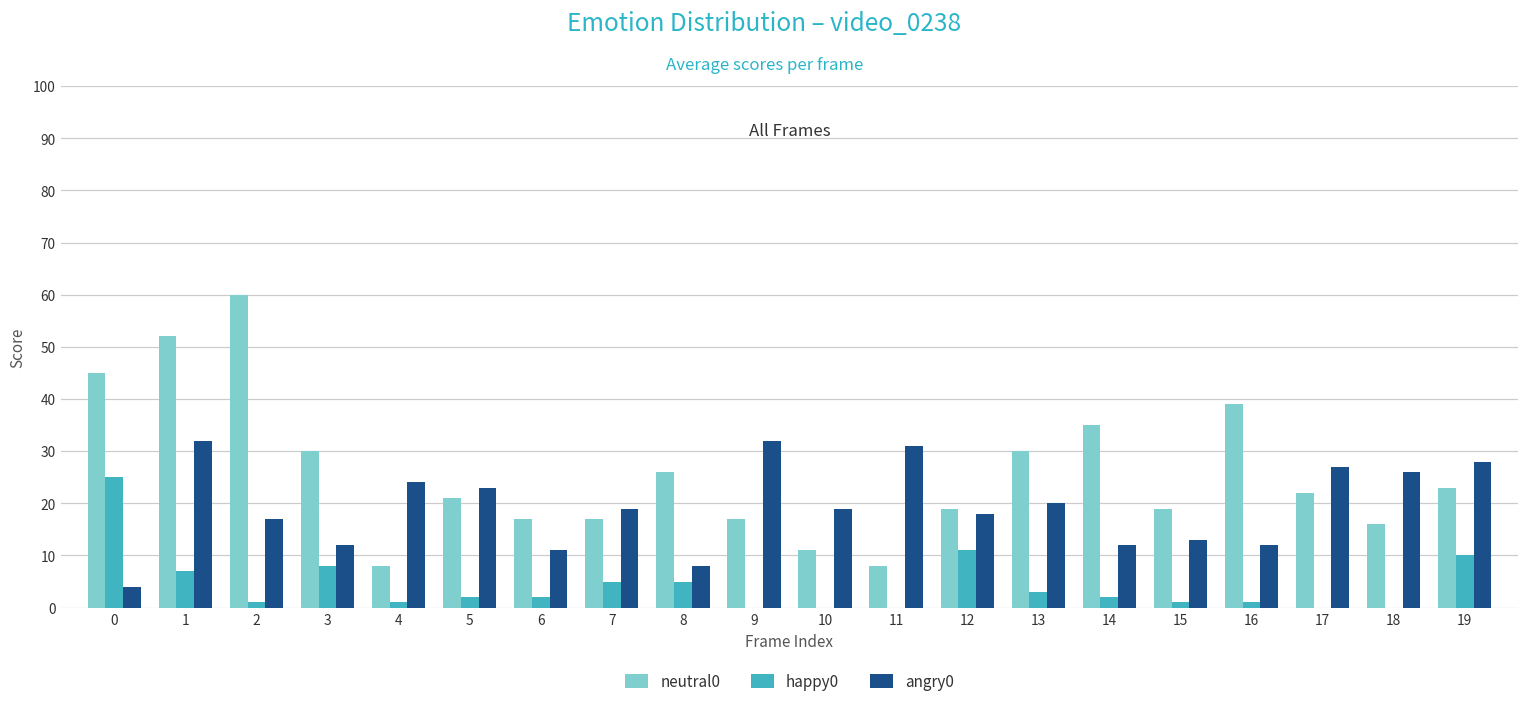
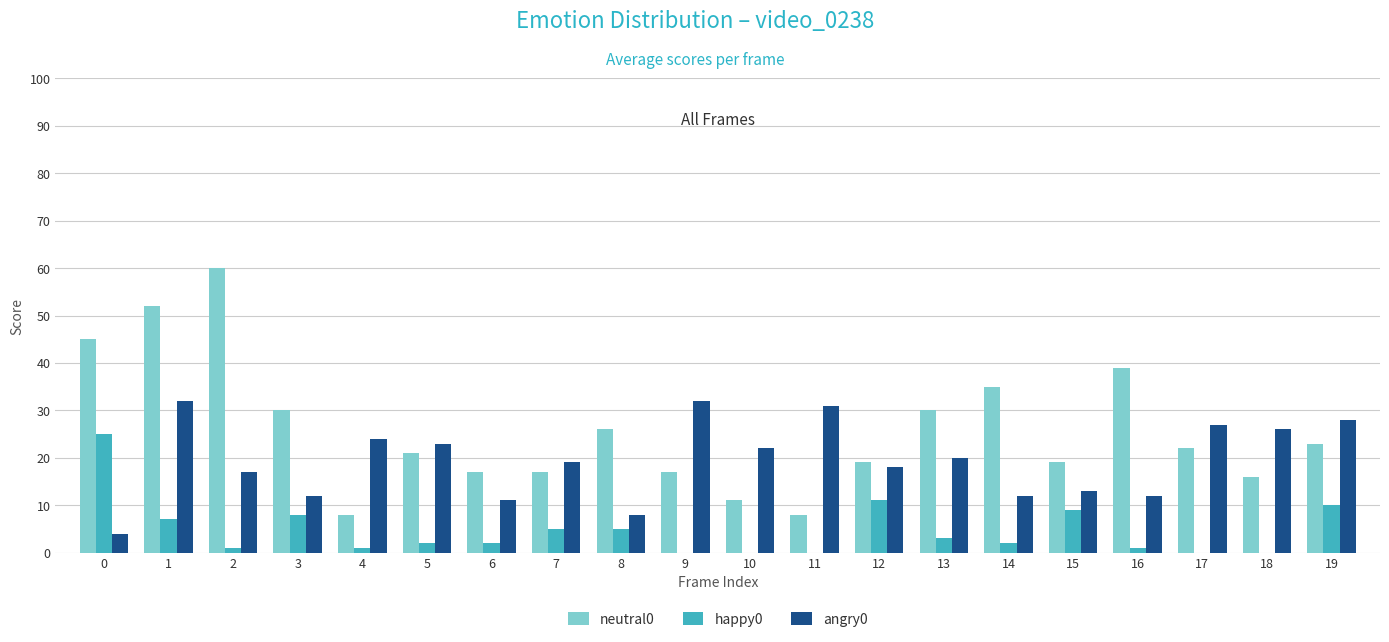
  {
    "neutral0": {
      "0": 45,
      "1": 52,
      "2": 60,
      "3": 30,
      "4": 8,
      "5": 21,
      "6": 17,
      "7": 17,
      "8": 26,
      "9": 17,
      "10": 11,
      "11": 8,
      "12": 19,
      "13": 30,
      "14": 35,
      "15": 19,
      "16": 39,
      "17": 22,
      "18": 16,
      "19": 23
    },
    "happy0": {
      "0": 25,
      "1": 7,
      "2": 1,
      "3": 8,
      "4": 1,
      "5": 2,
      "6": 2,
      "7": 5,
      "8": 5,
      "9": 0,
      "10": 0,
      "11": 0,
      "12": 11,
      "13": 3,
      "14": 2,
-     "15": 1,
+     "15": 9,
      "16": 1,
      "17": 0,
      "18": 0,
      "19": 10
    },
    "angry0": {
      "0": 4,
      "1": 32,
      "2": 17,
      "3": 12,
      "4": 24,
      "5": 23,
      "6": 11,
      "7": 19,
      "8": 8,
      "9": 32,
-     "10": 19,
+     "10": 22,
      "11": 31,
      "12": 18,
      "13": 20,
      "14": 12,
      "15": 13,
      "16": 12,
      "17": 27,
      "18": 26,
      "19": 28
    }
  }
